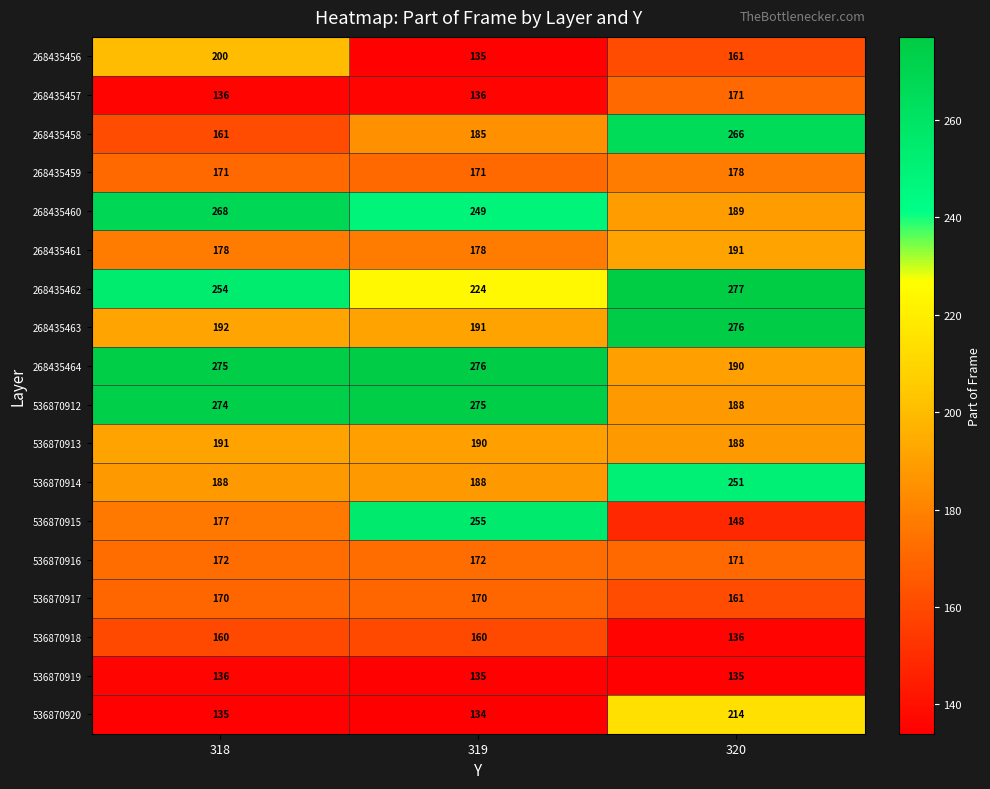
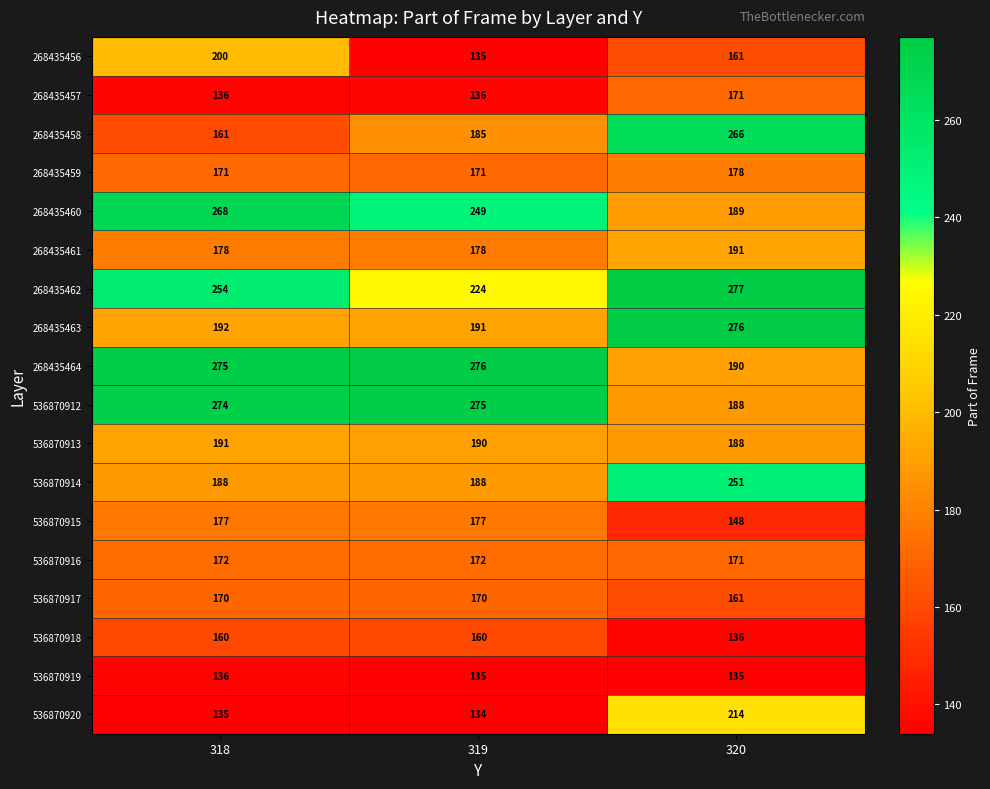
  {
    "268435456": {
      "318": 200,
      "319": 135,
      "320": 161
    },
    "268435457": {
      "318": 136,
      "319": 136,
      "320": 171
    },
    "268435458": {
      "318": 161,
      "319": 185,
      "320": 266
    },
    "268435459": {
      "318": 171,
      "319": 171,
      "320": 178
    },
    "268435460": {
      "318": 268,
      "319": 249,
      "320": 189
    },
    "268435461": {
      "318": 178,
      "319": 178,
      "320": 191
    },
    "268435462": {
      "318": 254,
      "319": 224,
      "320": 277
    },
    "268435463": {
      "318": 192,
      "319": 191,
      "320": 276
    },
    "268435464": {
      "318": 275,
      "319": 276,
      "320": 190
    },
    "536870912": {
      "318": 274,
      "319": 275,
      "320": 188
    },
    "536870913": {
      "318": 191,
      "319": 190,
      "320": 188
    },
    "536870914": {
      "318": 188,
      "319": 188,
      "320": 251
    },
    "536870915": {
      "318": 177,
-     "319": 255,
+     "319": 177,
      "320": 148
    },
    "536870916": {
      "318": 172,
      "319": 172,
      "320": 171
    },
    "536870917": {
      "318": 170,
      "319": 170,
      "320": 161
    },
    "536870918": {
      "318": 160,
      "319": 160,
      "320": 136
    },
    "536870919": {
      "318": 136,
      "319": 135,
      "320": 135
    },
    "536870920": {
      "318": 135,
      "319": 134,
      "320": 214
    }
  }
